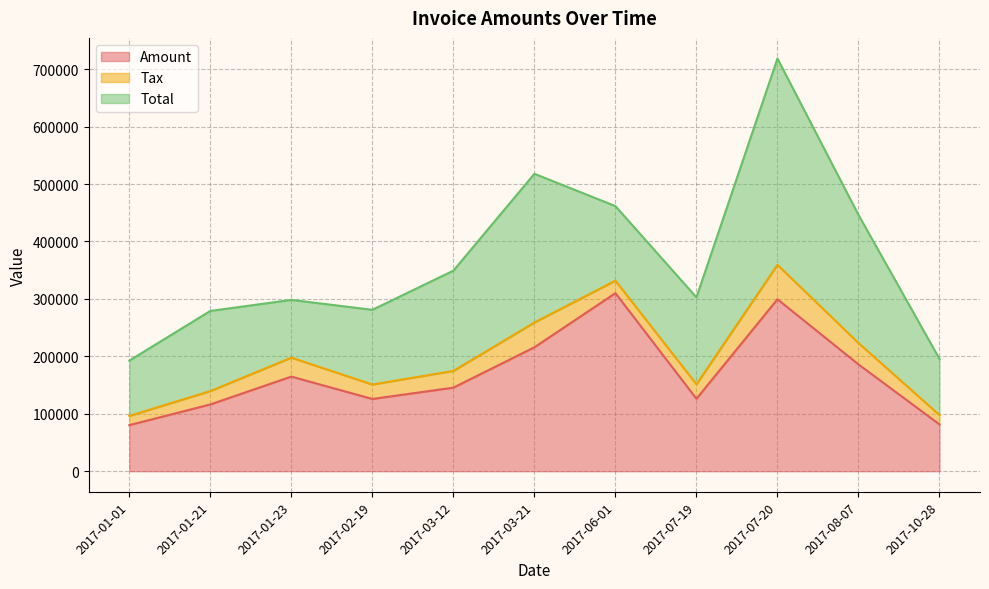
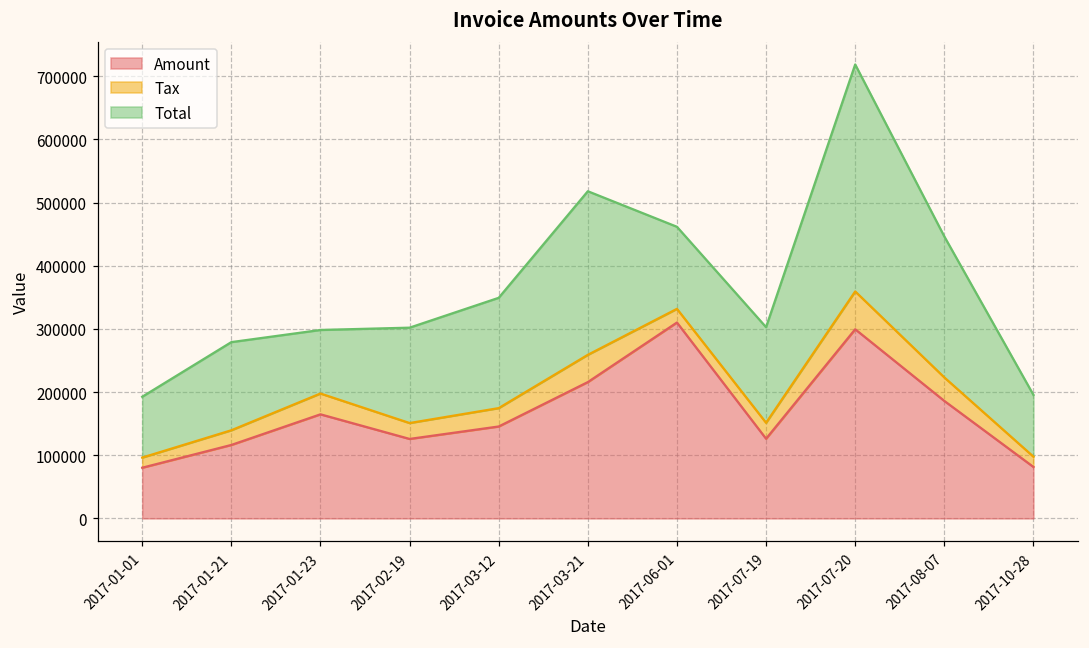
  {
    "Amount": {
      "2017-01-01": 80000,
      "2017-01-21": 120000,
      "2017-01-23": 160000,
      "2017-02-19": 130000,
      "2017-03-12": 150000,
      "2017-03-21": 220000,
      "2017-06-01": 310000,
      "2017-07-19": 130000,
      "2017-07-20": 300000,
      "2017-08-07": 190000,
      "2017-10-28": 80000
    },
    "Tax": {
      "2017-01-01": 20000,
      "2017-01-21": 20000,
      "2017-01-23": 30000,
      "2017-02-19": 30000,
      "2017-03-12": 30000,
      "2017-03-21": 40000,
      "2017-06-01": 20000,
      "2017-07-19": 30000,
      "2017-07-20": 60000,
      "2017-08-07": 40000,
      "2017-10-28": 20000
    },
    "Total": {
      "2017-01-01": 100000,
      "2017-01-21": 140000,
      "2017-01-23": 100000,
-     "2017-02-19": 130000,
+     "2017-02-19": 150000,
      "2017-03-12": 170000,
      "2017-03-21": 260000,
      "2017-06-01": 130000,
      "2017-07-19": 150000,
      "2017-07-20": 360000,
      "2017-08-07": 220000,
      "2017-10-28": 100000
    }
  }
